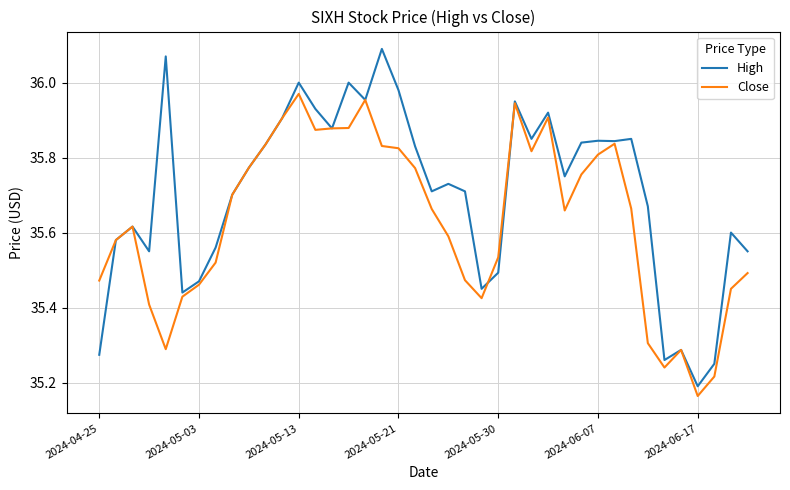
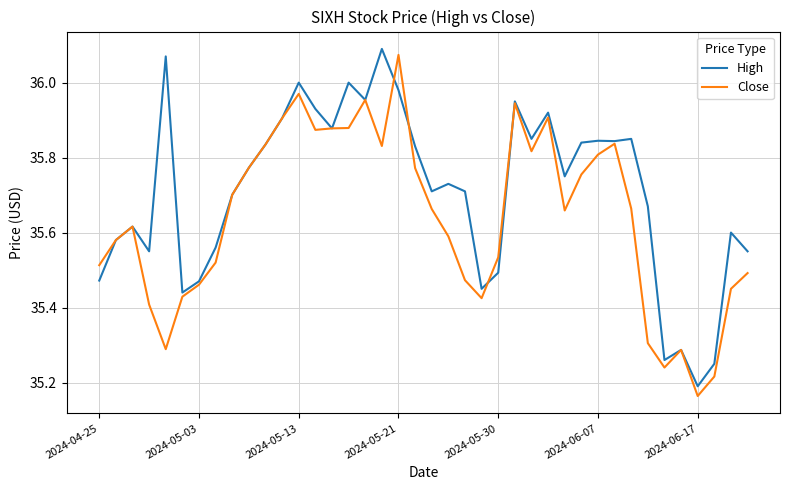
  {
    "High": {
-     "2024-04-25": 35.27,
+     "2024-04-25": 35.47,
      "2024-05-03": 35.47,
      "2024-05-13": 36.00,
      "2024-05-21": 35.98,
      "2024-05-30": 35.49,
      "2024-06-07": 35.85,
      "2024-06-17": 35.19
    },
    "Close": {
-     "2024-04-25": 35.47,
+     "2024-04-25": 35.51,
      "2024-05-03": 35.46,
      "2024-05-13": 35.97,
-     "2024-05-21": 35.83,
+     "2024-05-21": 36.07,
      "2024-05-30": 35.53,
      "2024-06-07": 35.81,
      "2024-06-17": 35.16
    }
  }
